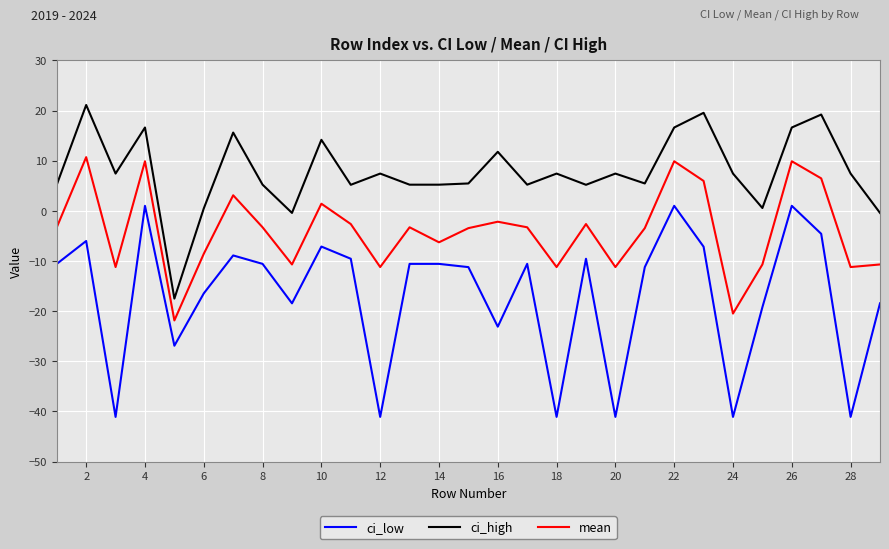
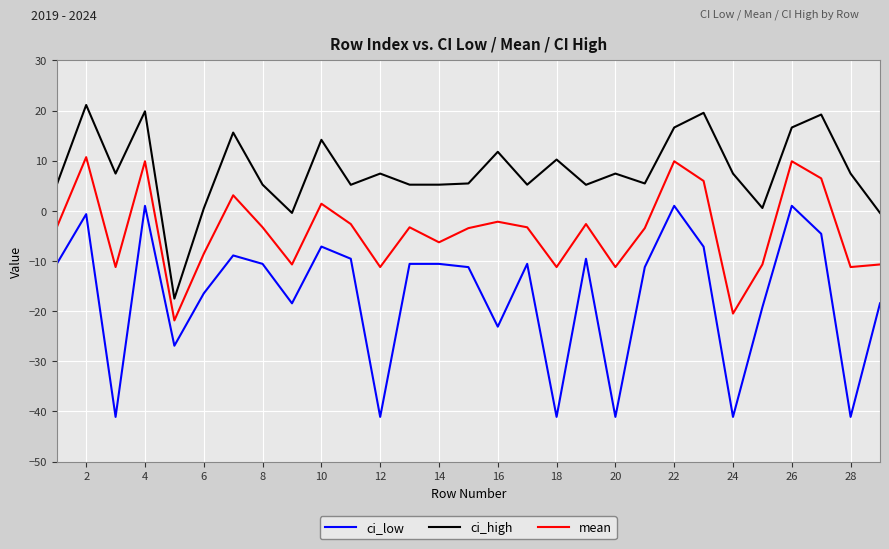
  {
    "ci_low": {
-     "2": -6,
+     "2": -1,
      "4": 1,
      "6": -16,
      "8": -11,
      "10": -7,
      "12": -41,
      "14": -11,
      "16": -23,
      "18": -41,
      "20": -41,
      "22": 1,
      "24": -41,
      "26": 1,
      "28": -41
    },
    "ci_high": {
      "2": 21,
-     "4": 17,
+     "4": 20,
      "6": 0,
      "8": 5,
      "10": 14,
      "12": 7,
      "14": 5,
      "16": 12,
-     "18": 7,
+     "18": 10,
      "20": 7,
      "22": 17,
      "24": 7,
      "26": 17,
      "28": 7
    },
    "mean": {
      "2": 11,
      "4": 10,
      "6": -9,
      "8": -3,
      "10": 1,
      "12": -11,
      "14": -6,
      "16": -2,
      "18": -11,
      "20": -11,
      "22": 10,
      "24": -20,
      "26": 10,
      "28": -11
    }
  }
